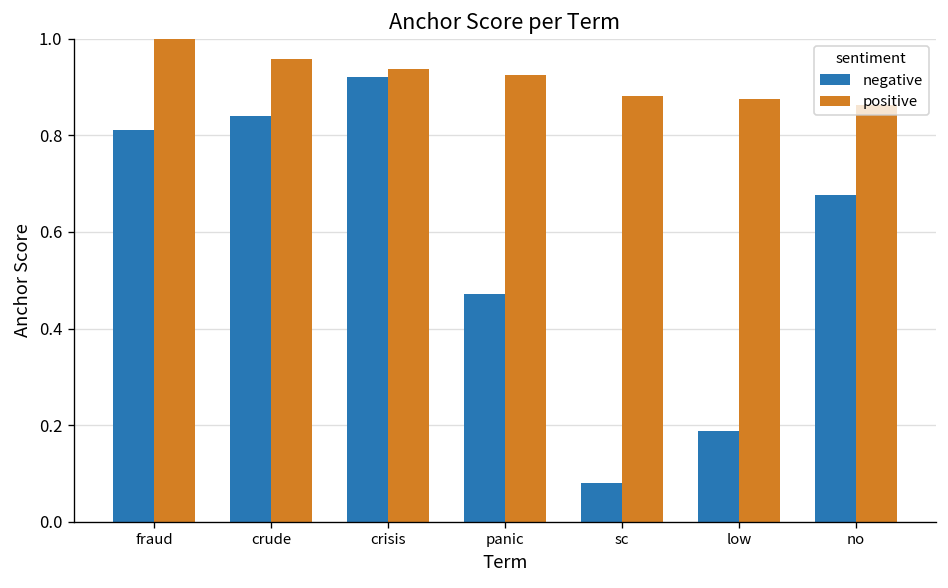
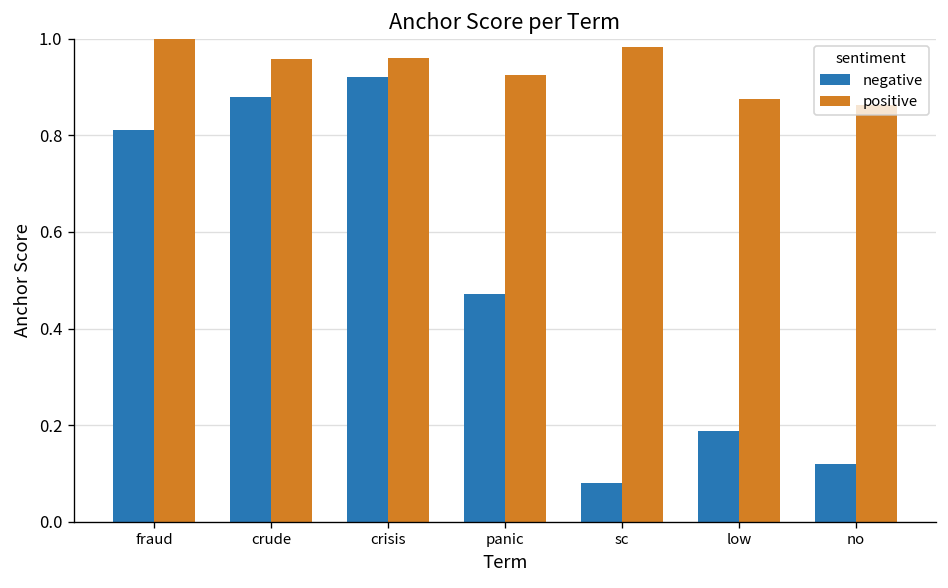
  {
    "negative": {
      "fraud": 0.81,
-     "crude": 0.84,
+     "crude": 0.88,
      "crisis": 0.92,
      "panic": 0.47,
      "sc": 0.08,
      "low": 0.19,
-     "no": 0.68
+     "no": 0.12
    },
    "positive": {
      "fraud": 1.00,
      "crude": 0.96,
-     "crisis": 0.94,
+     "crisis": 0.96,
      "panic": 0.93,
-     "sc": 0.88,
+     "sc": 0.98,
      "low": 0.88
    }
  }
